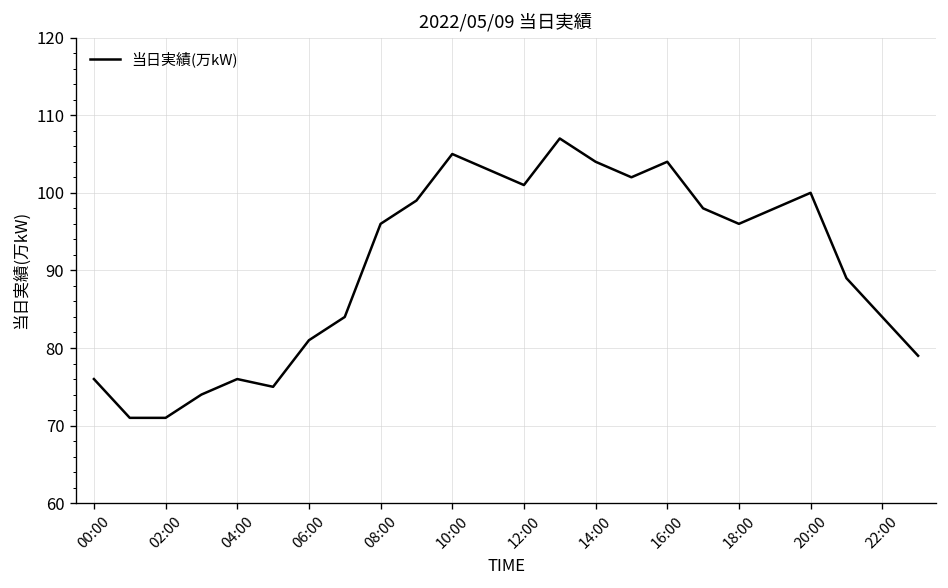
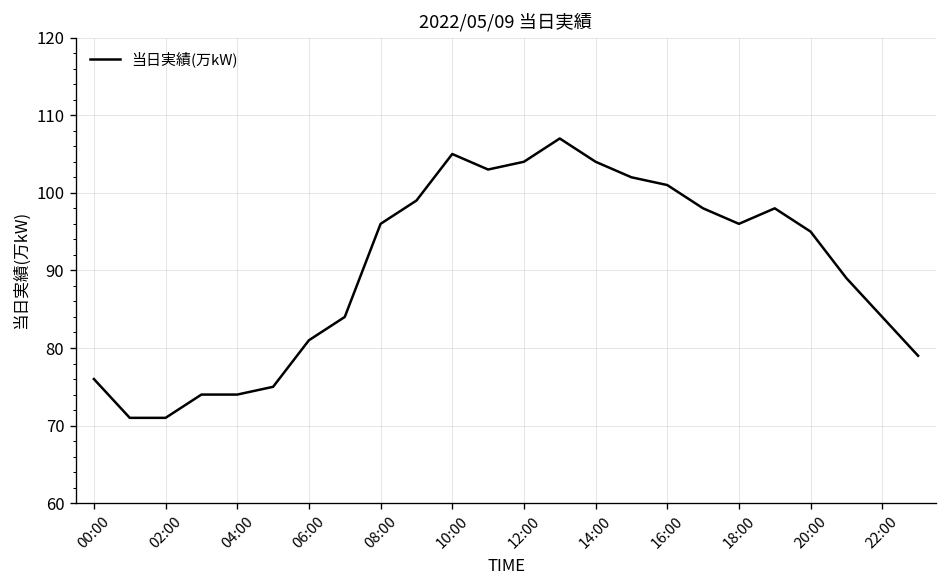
  {
    "00:00": 76,
    "02:00": 71,
-   "04:00": 76,
+   "04:00": 74,
    "06:00": 81,
    "08:00": 96,
    "10:00": 105,
-   "12:00": 101,
+   "12:00": 104,
    "14:00": 104,
-   "16:00": 104,
+   "16:00": 101,
    "18:00": 96,
-   "20:00": 100,
+   "20:00": 95,
    "22:00": 84
  }
